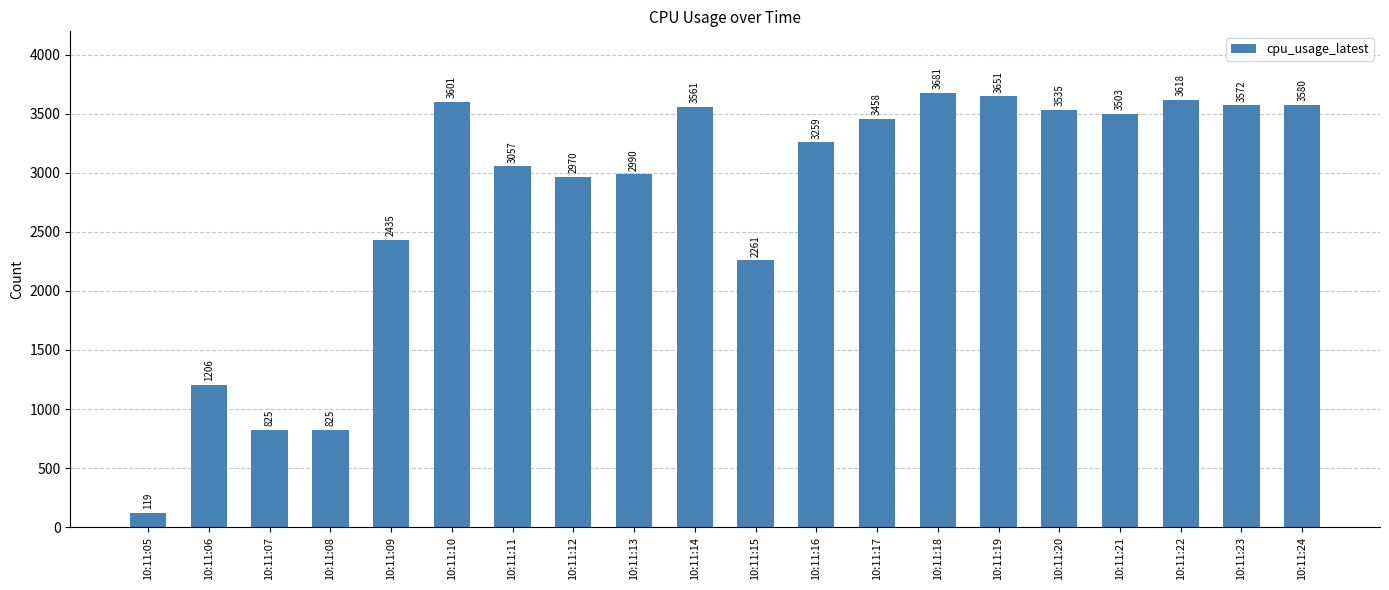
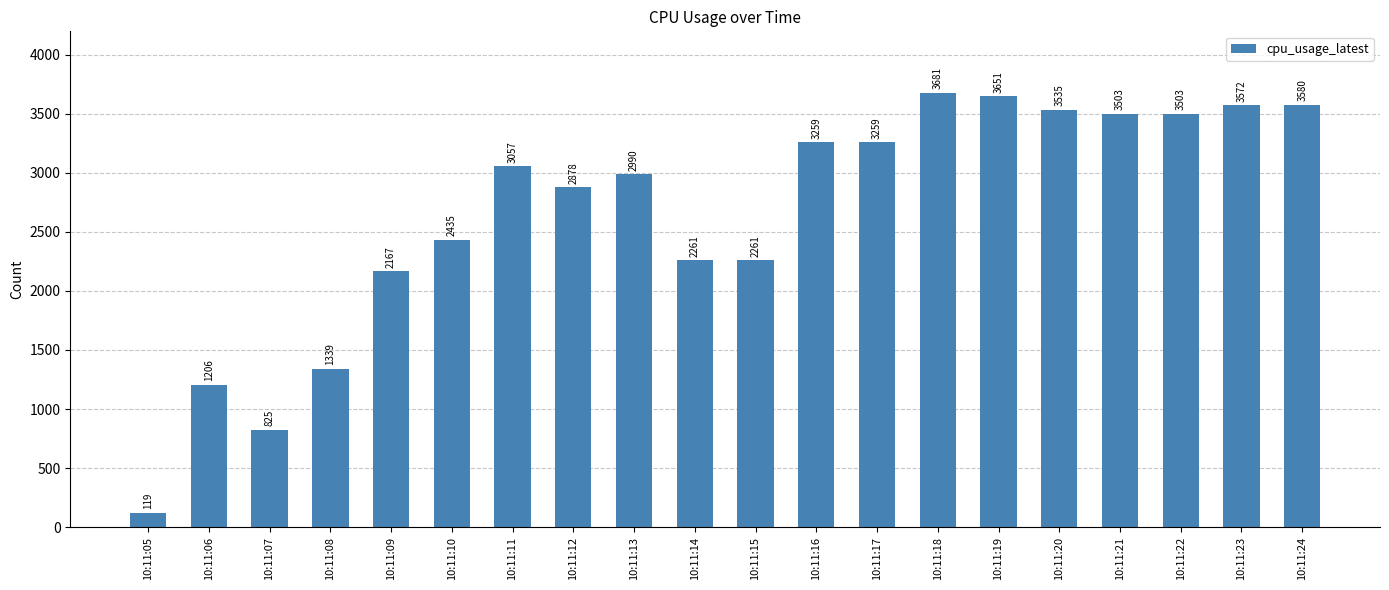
  {
    "10:11:05": 119,
    "10:11:06": 1206,
    "10:11:07": 825,
-   "10:11:08": 825,
-   "10:11:09": 2435,
-   "10:11:10": 3601,
+   "10:11:08": 1339,
+   "10:11:09": 2167,
+   "10:11:10": 2435,
    "10:11:11": 3057,
-   "10:11:12": 2970,
+   "10:11:12": 2878,
    "10:11:13": 2990,
-   "10:11:14": 3561,
+   "10:11:14": 2261,
    "10:11:15": 2261,
    "10:11:16": 3259,
-   "10:11:17": 3458,
+   "10:11:17": 3259,
    "10:11:18": 3681,
    "10:11:19": 3651,
    "10:11:20": 3535,
    "10:11:21": 3503,
-   "10:11:22": 3618,
+   "10:11:22": 3503,
    "10:11:23": 3572,
    "10:11:24": 3580
  }
